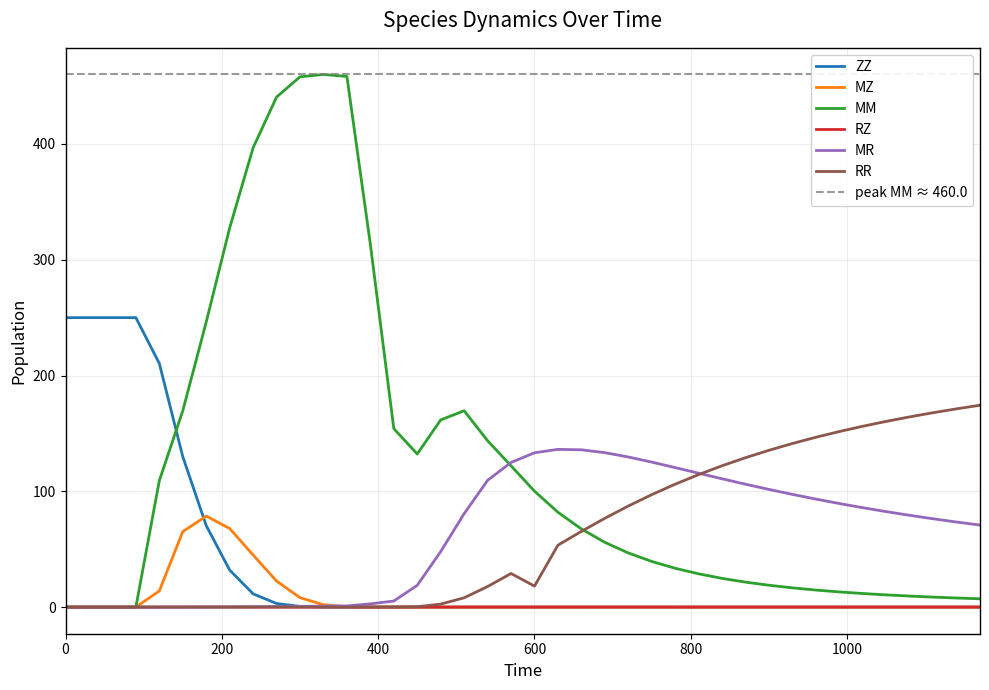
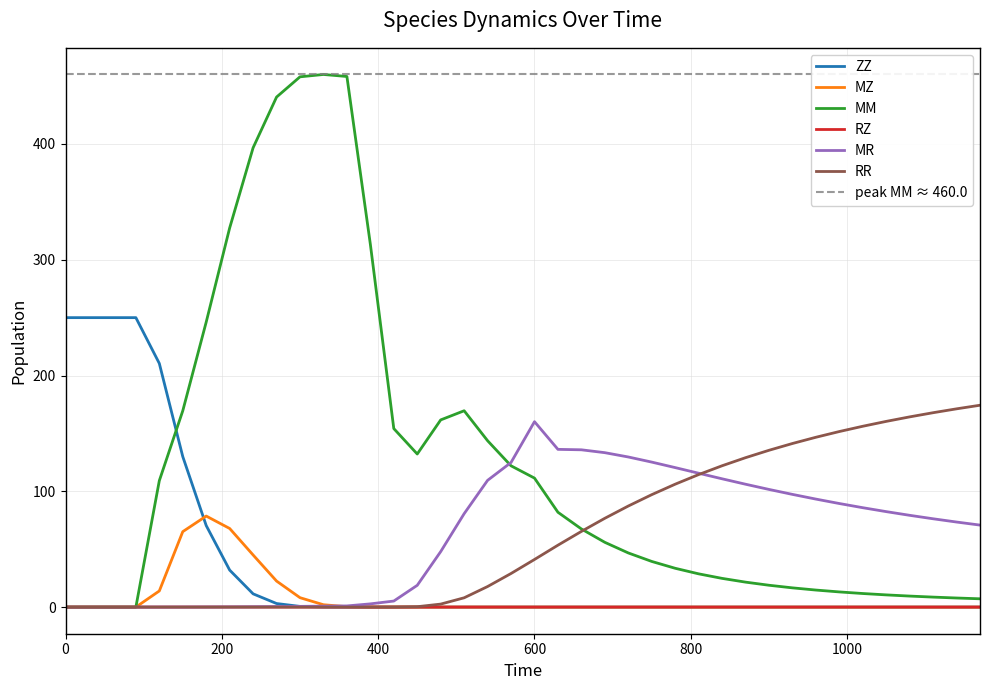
  {
    "ZZ": {
      "0": 250
    },
    "MM": {
-     "600": 100
+     "600": 111
    },
    "MR": {
-     "600": 133
+     "600": 160
    },
    "RR": {
-     "600": 18
+     "600": 41
    }
  }
